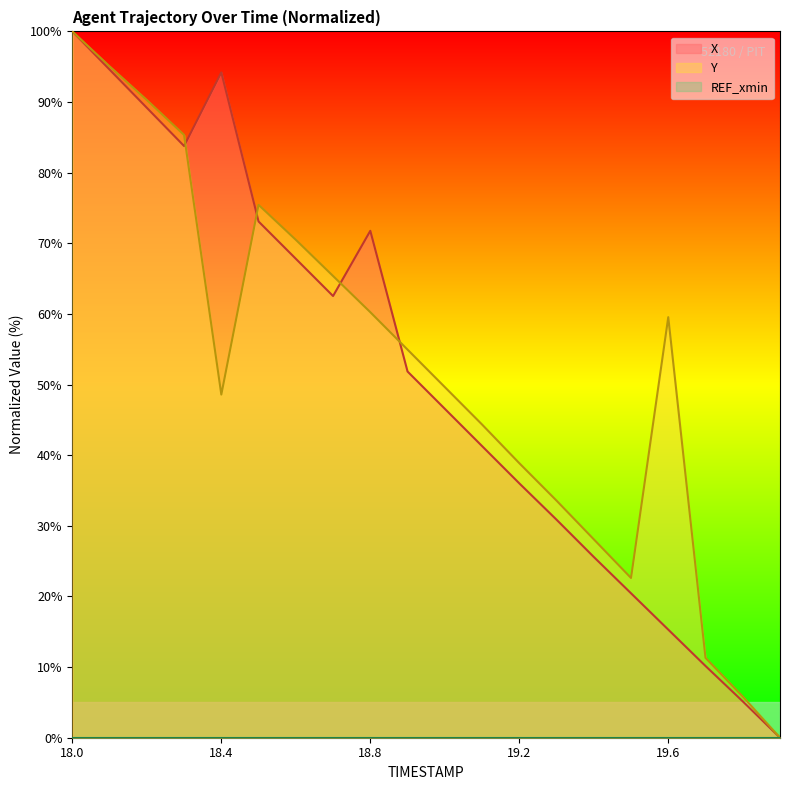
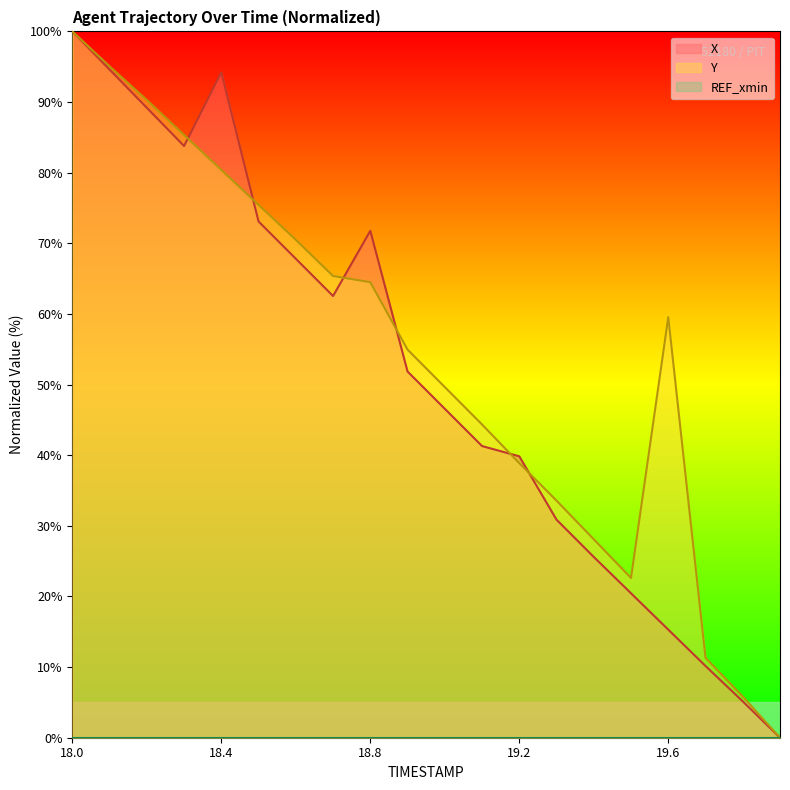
  {
    "X": {
      "18.4": "94%",
      "18.8": "72%",
-     "19.2": "36%",
+     "19.2": "40%",
      "19.6": "15%"
    },
    "Y": {
-     "18.4": "49%",
-     "18.8": "60%",
+     "18.4": "80%",
+     "18.8": "64%",
      "19.2": "39%",
      "19.6": "60%"
    }
  }
